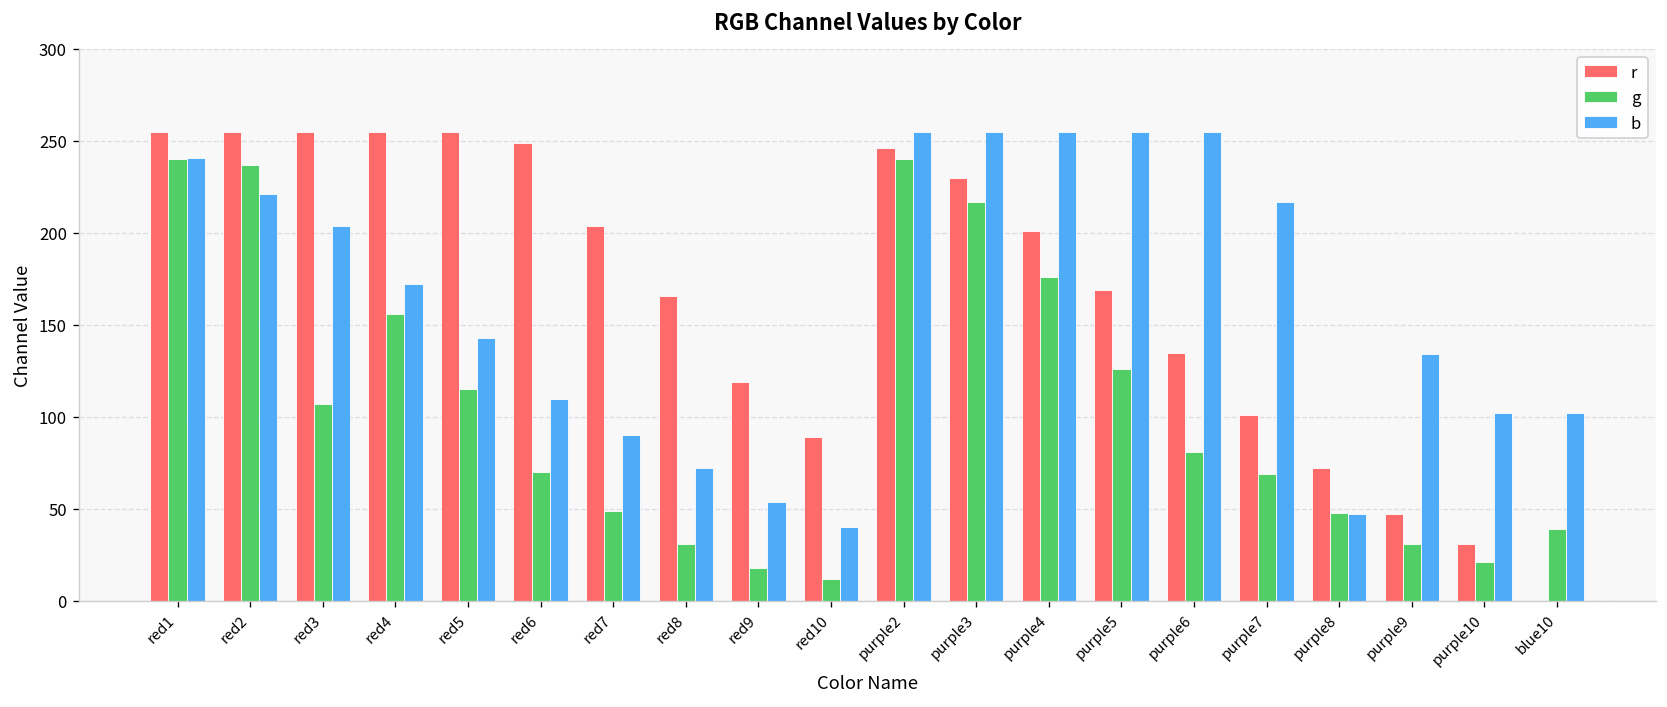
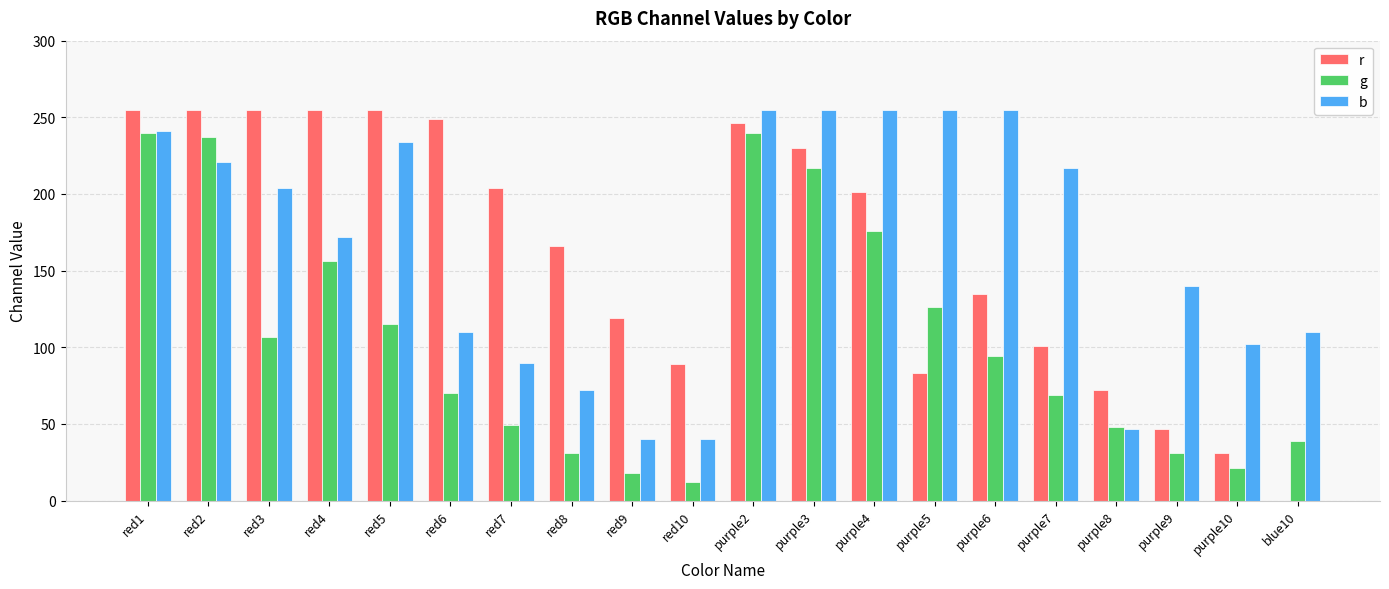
  {
    "r": {
      "red1": 255,
      "red2": 255,
      "red3": 255,
      "red4": 255,
      "red5": 255,
      "red6": 249,
      "red7": 204,
      "red8": 166,
      "red9": 119,
      "red10": 89,
      "purple2": 246,
      "purple3": 230,
      "purple4": 201,
-     "purple5": 169,
+     "purple5": 83,
      "purple6": 135,
      "purple7": 101,
      "purple8": 72,
      "purple9": 47,
      "purple10": 31,
      "blue10": 0
    },
    "g": {
      "red1": 240,
      "red2": 237,
      "red3": 107,
      "red4": 156,
      "red5": 115,
      "red6": 70,
      "red7": 49,
      "red8": 31,
      "red9": 18,
      "red10": 12,
      "purple2": 240,
      "purple3": 217,
      "purple4": 176,
      "purple5": 126,
-     "purple6": 81,
+     "purple6": 94,
      "purple7": 69,
      "purple8": 48,
      "purple9": 31,
      "purple10": 21,
      "blue10": 39
    },
    "b": {
      "red1": 241,
      "red2": 221,
      "red3": 204,
      "red4": 172,
-     "red5": 143,
+     "red5": 234,
      "red6": 110,
      "red7": 90,
      "red8": 72,
-     "red9": 54,
+     "red9": 40,
      "red10": 40,
      "purple2": 255,
      "purple3": 255,
      "purple4": 255,
      "purple5": 255,
      "purple6": 255,
      "purple7": 217,
      "purple8": 47,
-     "purple9": 134,
+     "purple9": 140,
      "purple10": 102,
-     "blue10": 102
+     "blue10": 110
    }
  }
